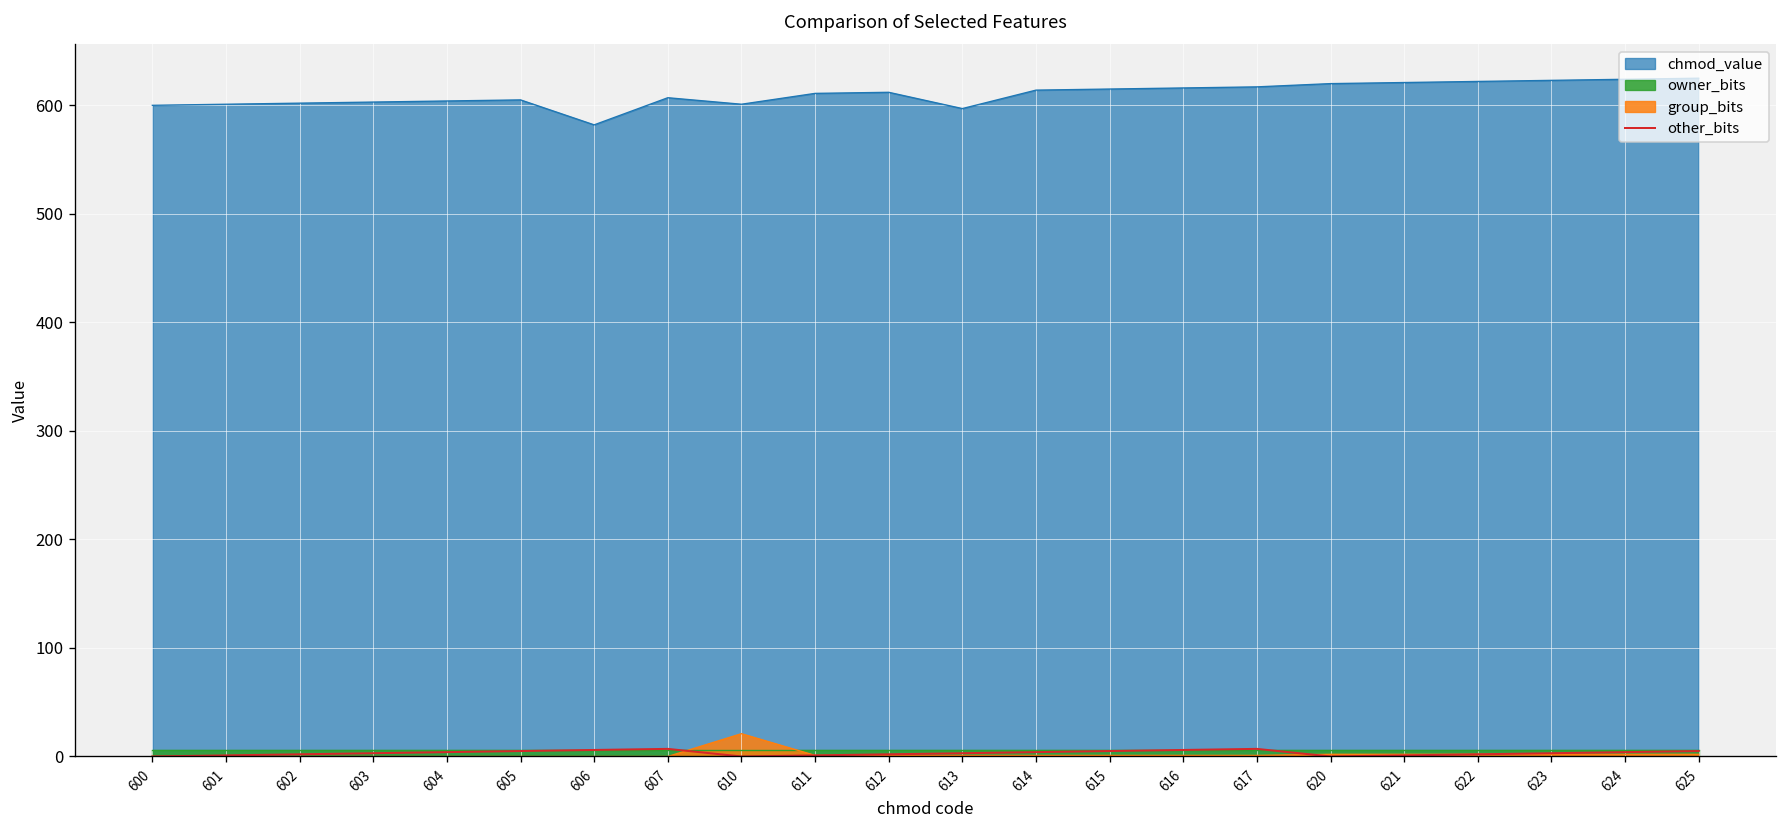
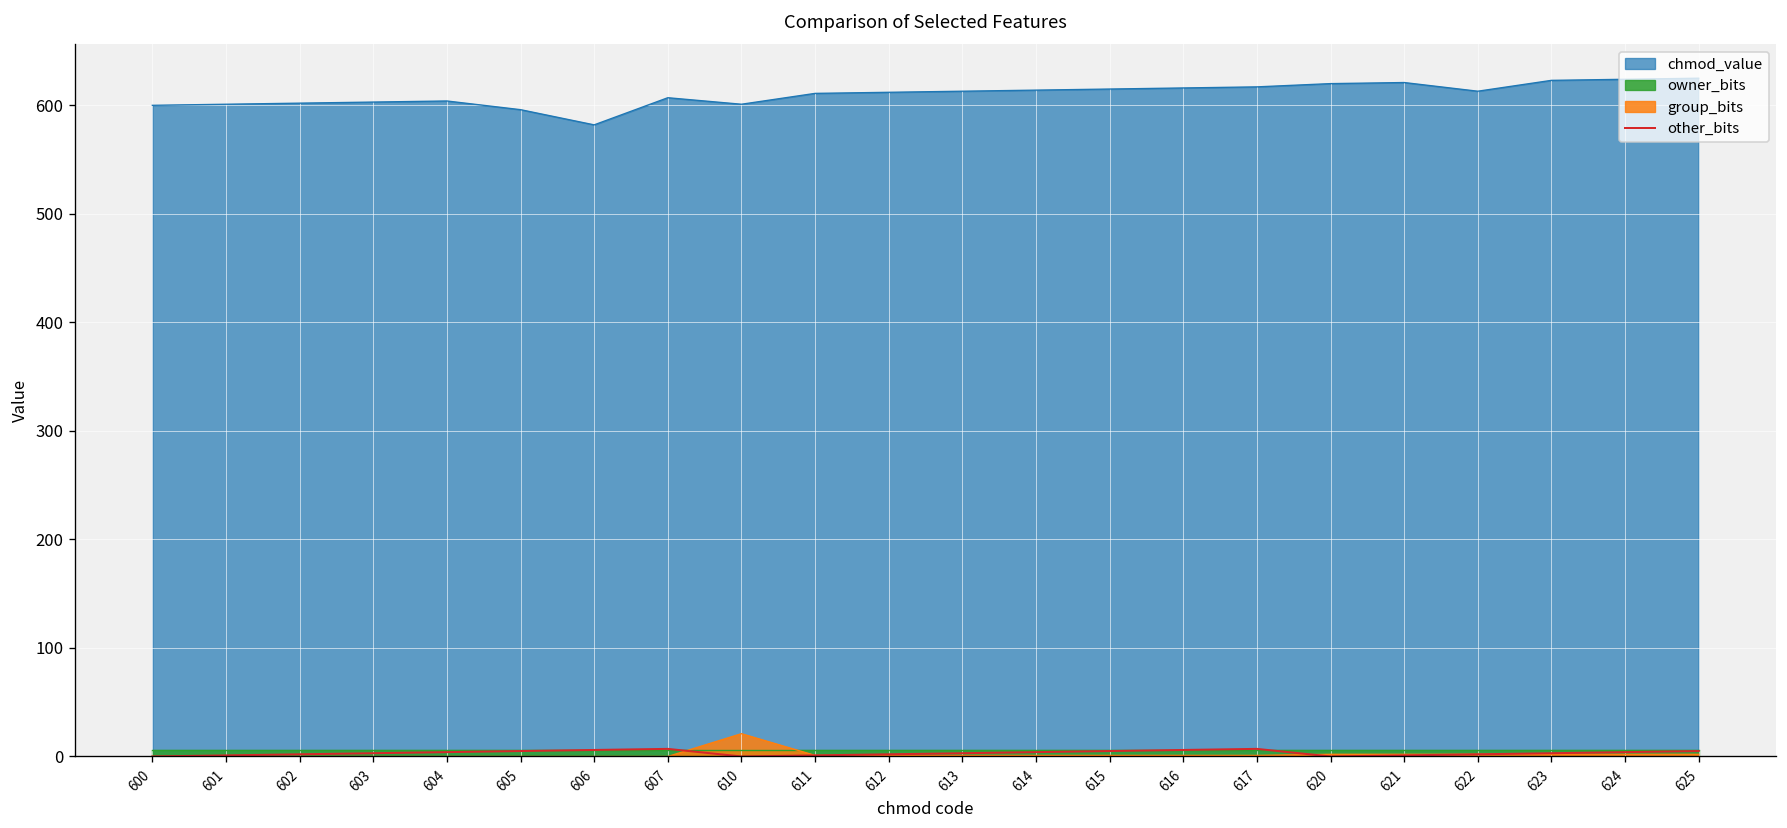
  {
    "chmod_value": {
      "600": 600,
      "601": 600,
      "602": 600,
      "603": 600,
      "604": 600,
-     "605": 610,
+     "605": 600,
      "606": 580,
      "607": 610,
      "610": 600,
      "611": 610,
      "612": 610,
-     "613": 600,
+     "613": 610,
      "614": 610,
      "615": 620,
      "616": 620,
      "617": 620,
      "620": 620,
      "621": 620,
-     "622": 620,
+     "622": 610,
      "623": 620
    },
    "owner_bits": {
      "600": 10,
      "601": 10,
      "602": 10,
      "603": 10,
      "610": 10,
      "611": 10,
      "612": 10,
      "613": 10,
      "620": 10,
      "621": 10,
      "622": 10,
      "623": 10
    },
    "group_bits": {
      "603": 0,
      "604": 0,
      "605": 0,
      "606": 0,
      "607": 0,
      "610": 20,
      "614": 0,
      "615": 0,
      "616": 0,
      "617": 0,
      "625": 0
    },
    "other_bits": {
      "603": 0,
      "610": 0
    }
  }
